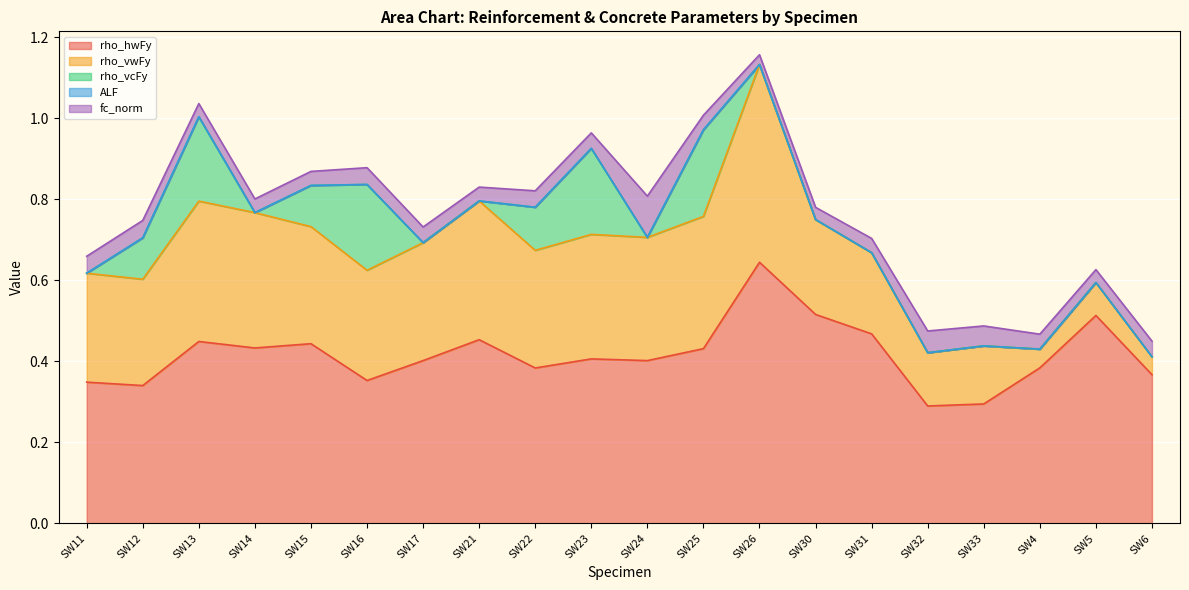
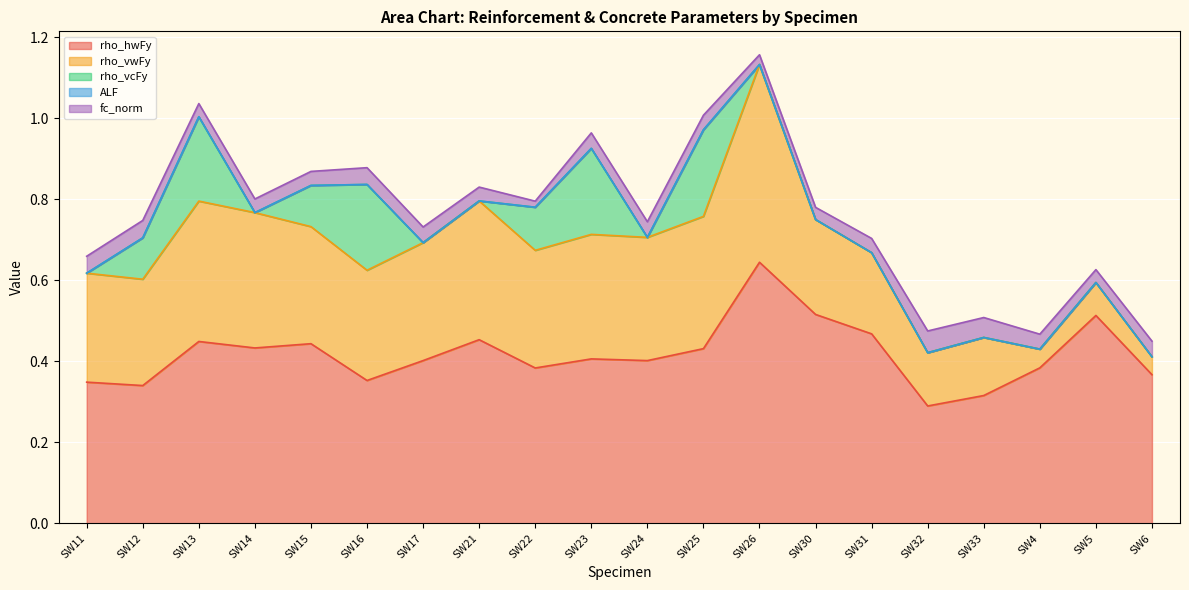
  {
    "rho_hwFy": {
      "SW11": 0.35,
      "SW12": 0.34,
      "SW13": 0.45,
      "SW14": 0.43,
      "SW15": 0.44,
      "SW16": 0.35,
      "SW17": 0.40,
      "SW21": 0.45,
      "SW22": 0.38,
      "SW23": 0.41,
      "SW24": 0.40,
      "SW25": 0.43,
      "SW26": 0.64,
      "SW30": 0.52,
      "SW31": 0.47,
      "SW32": 0.29,
-     "SW33": 0.29,
+     "SW33": 0.32,
      "SW4": 0.38,
      "SW5": 0.51,
      "SW6": 0.37
    },
    "rho_vwFy": {
      "SW12": 0.26,
      "SW13": 0.35,
      "SW15": 0.29,
      "SW16": 0.27,
      "SW22": 0.29,
      "SW23": 0.31,
      "SW25": 0.33
    },
    "fc_norm": {
      "SW11": 0.04,
      "SW12": 0.04,
      "SW13": 0.03,
      "SW14": 0.03,
      "SW15": 0.03,
      "SW16": 0.04,
      "SW17": 0.04,
      "SW21": 0.03,
-     "SW22": 0.04,
+     "SW22": 0.02,
      "SW23": 0.04,
-     "SW24": 0.10,
+     "SW24": 0.04,
      "SW25": 0.04,
      "SW26": 0.02,
      "SW30": 0.03,
      "SW31": 0.04,
      "SW32": 0.05,
      "SW33": 0.05,
      "SW4": 0.04,
      "SW5": 0.03,
      "SW6": 0.04
    }
  }
